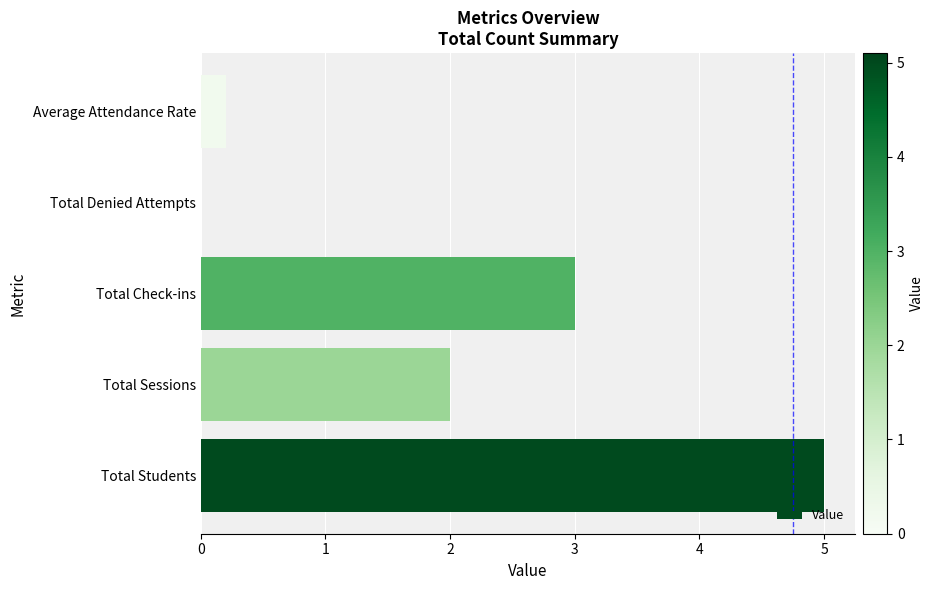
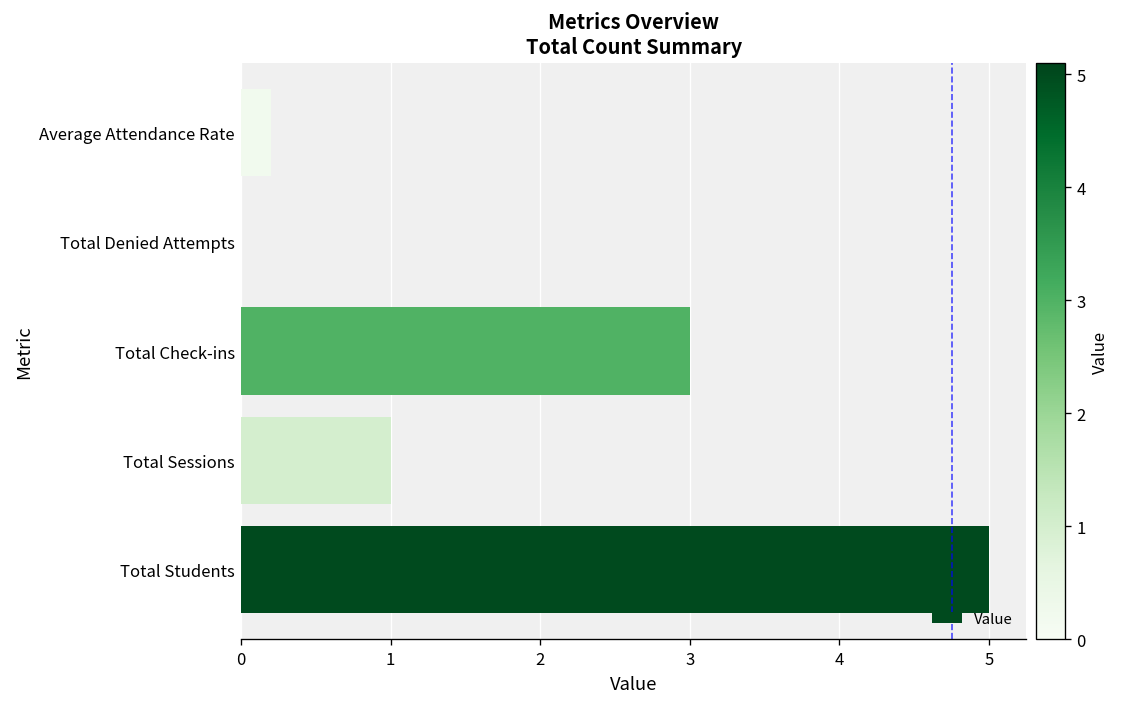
  {
    "Average Attendance Rate": 0.20,
    "Total Denied Attempts": 0,
    "Total Check-ins": 3,
-   "Total Sessions": 2,
+   "Total Sessions": 1,
    "Total Students": 5
  }
